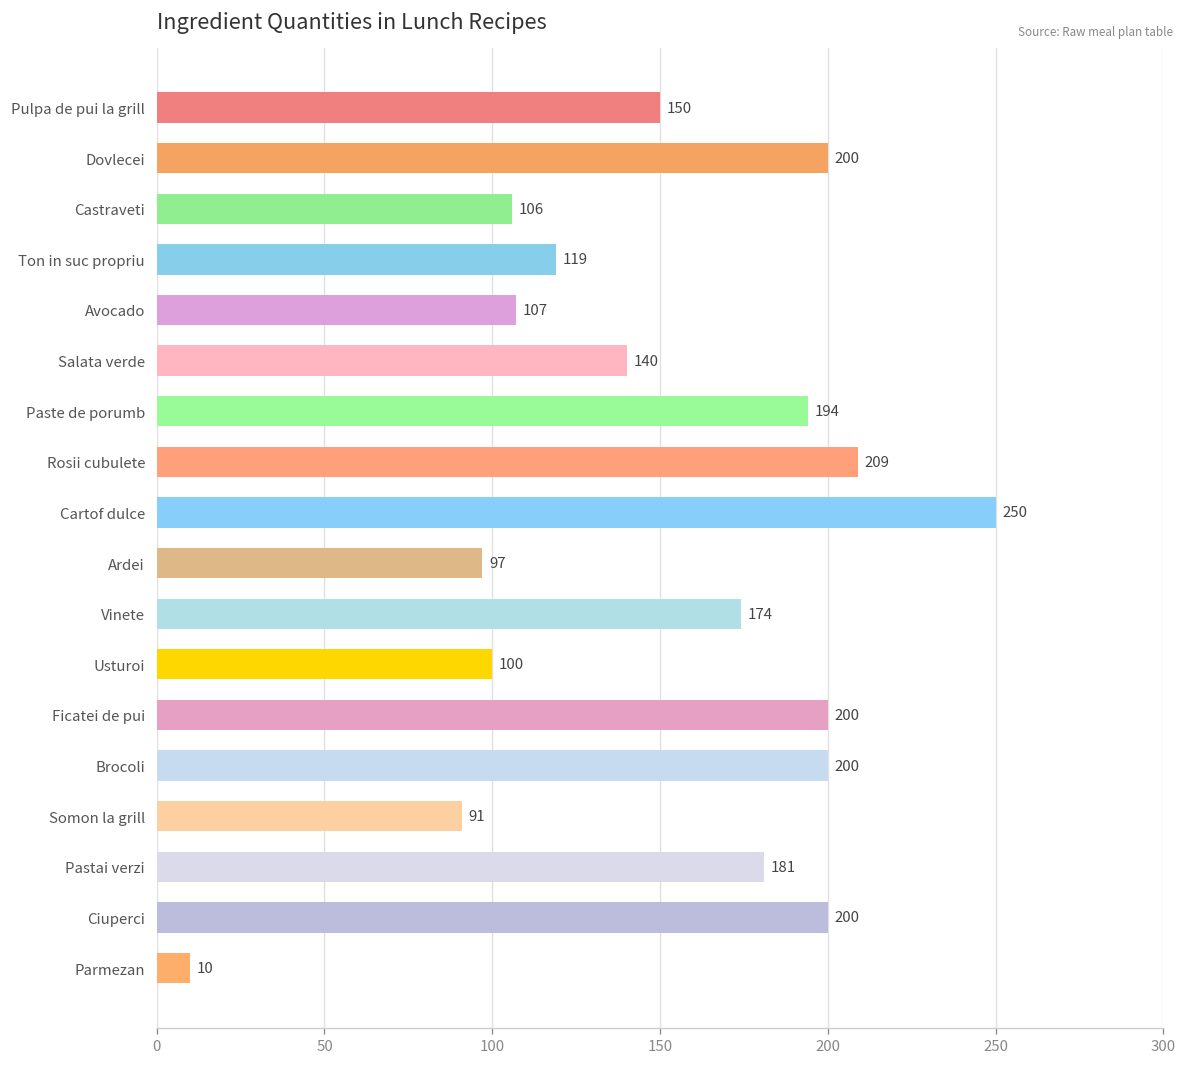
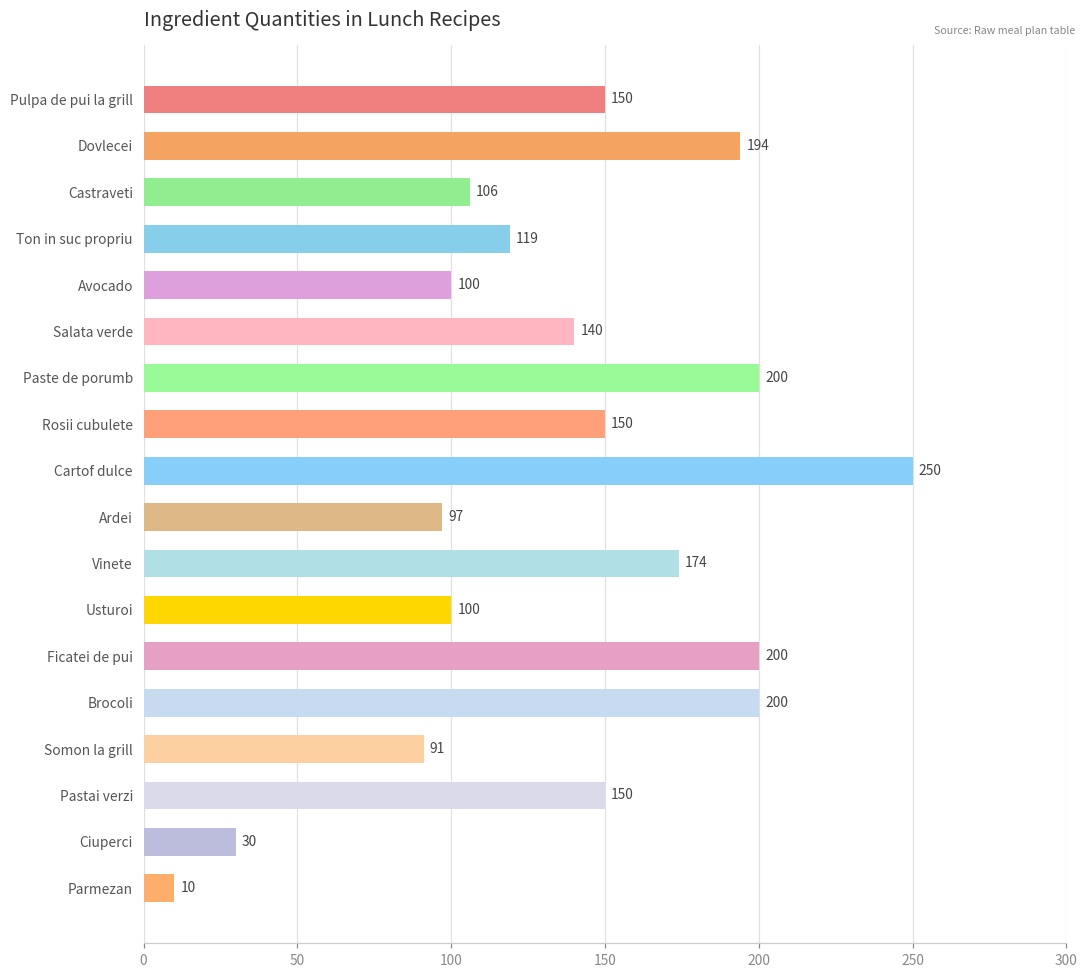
  {
    "Pulpa de pui la grill": 150,
-   "Dovlecei": 200,
+   "Dovlecei": 194,
    "Castraveti": 106,
    "Ton in suc propriu": 119,
-   "Avocado": 107,
+   "Avocado": 100,
    "Salata verde": 140,
-   "Paste de porumb": 194,
-   "Rosii cubulete": 209,
+   "Paste de porumb": 200,
+   "Rosii cubulete": 150,
    "Cartof dulce": 250,
    "Ardei": 97,
    "Vinete": 174,
    "Usturoi": 100,
    "Ficatei de pui": 200,
    "Brocoli": 200,
    "Somon la grill": 91,
-   "Pastai verzi": 181,
-   "Ciuperci": 200,
+   "Pastai verzi": 150,
+   "Ciuperci": 30,
    "Parmezan": 10
  }
